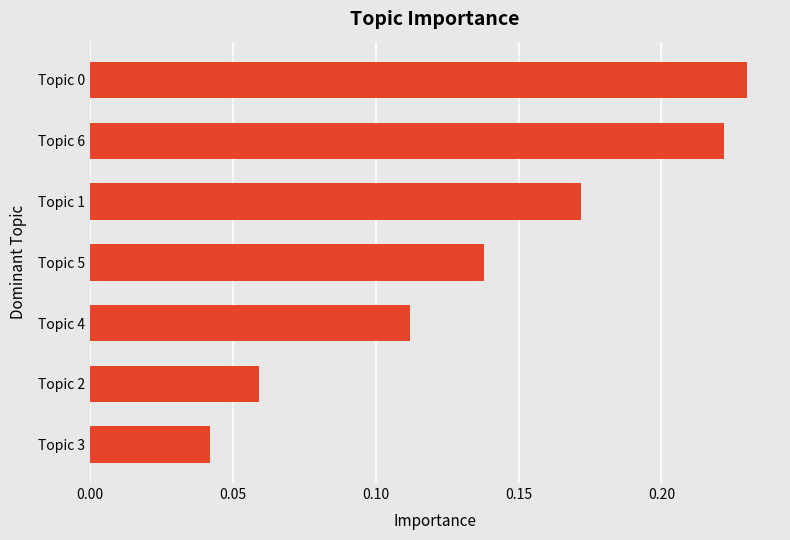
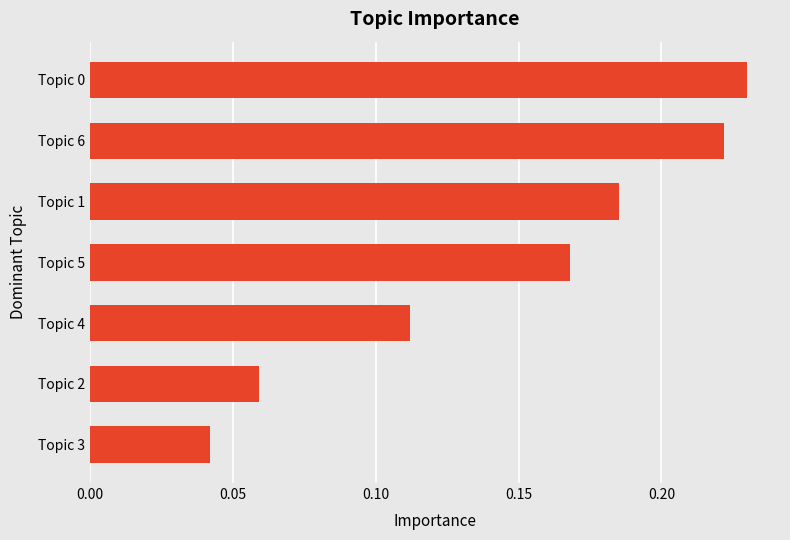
  {
    "Topic 0": 0.230,
    "Topic 6": 0.222,
-   "Topic 1": 0.172,
-   "Topic 5": 0.138,
+   "Topic 1": 0.185,
+   "Topic 5": 0.168,
    "Topic 4": 0.112,
    "Topic 2": 0.059,
    "Topic 3": 0.042
  }
